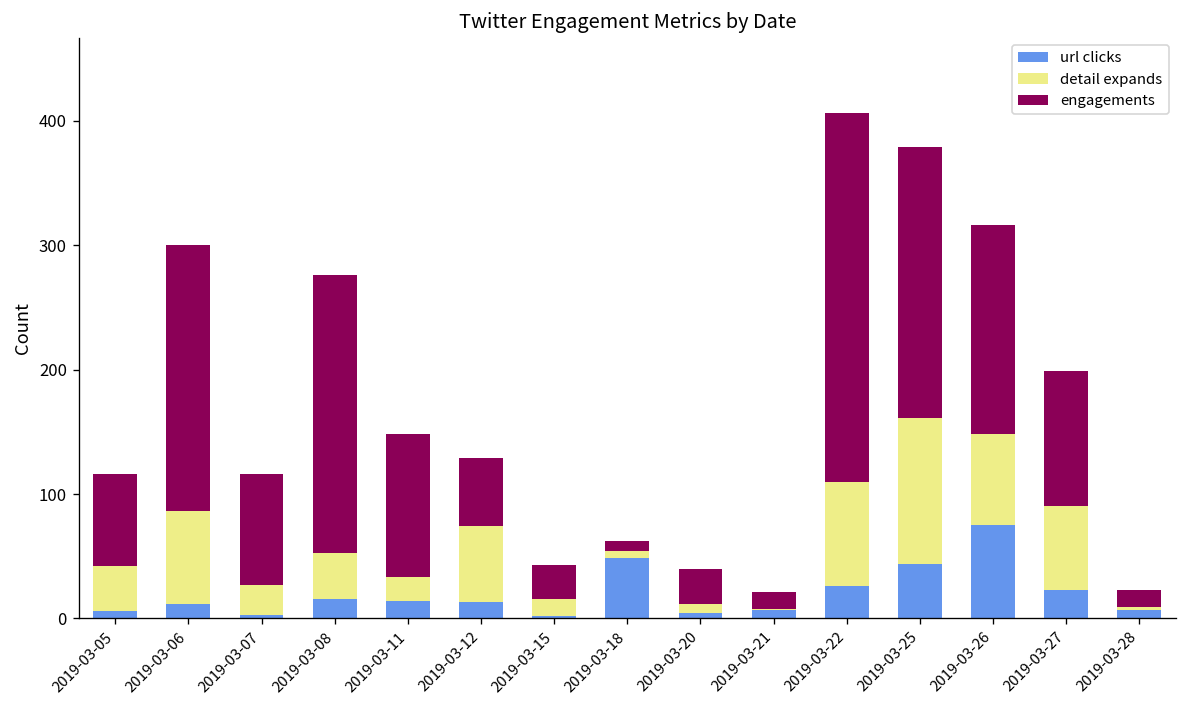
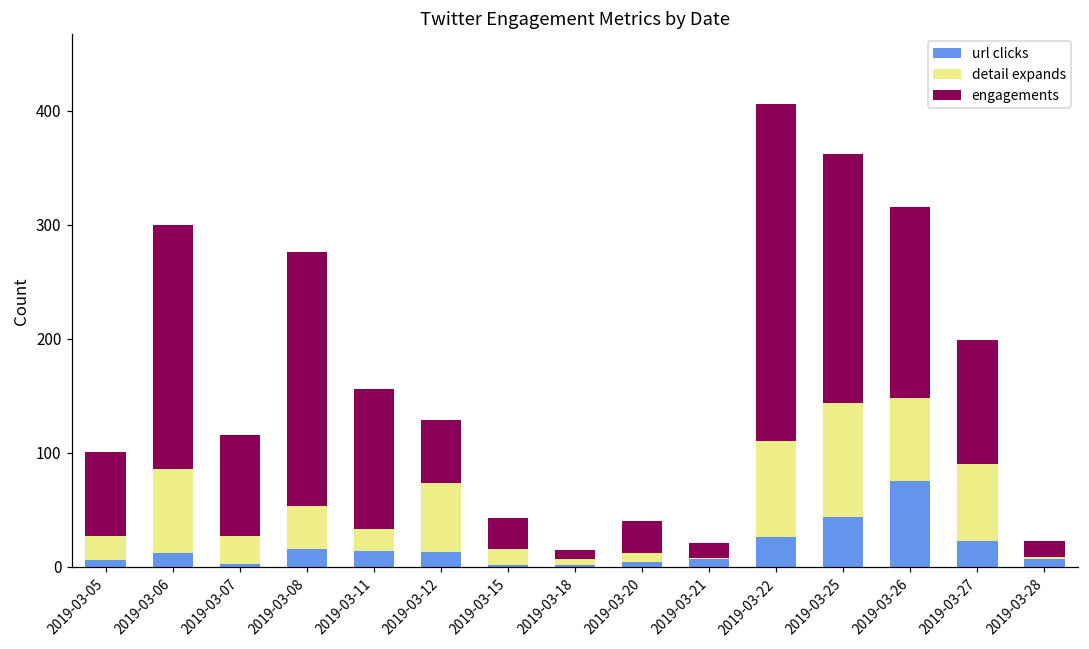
  {
    "url clicks": {
      "2019-03-05": 6,
      "2019-03-06": 12,
      "2019-03-07": 3,
      "2019-03-08": 16,
      "2019-03-11": 14,
      "2019-03-12": 13,
-     "2019-03-18": 49,
+     "2019-03-18": 2,
      "2019-03-20": 4,
      "2019-03-21": 7,
      "2019-03-22": 26,
      "2019-03-25": 44,
      "2019-03-26": 75,
      "2019-03-27": 23,
      "2019-03-28": 7
    },
    "detail expands": {
-     "2019-03-05": 36,
+     "2019-03-05": 21,
      "2019-03-06": 74,
      "2019-03-07": 24,
      "2019-03-08": 37,
      "2019-03-11": 19,
      "2019-03-12": 61,
      "2019-03-15": 14,
      "2019-03-18": 5,
      "2019-03-20": 8,
      "2019-03-22": 84,
-     "2019-03-25": 117,
+     "2019-03-25": 100,
      "2019-03-26": 73,
      "2019-03-27": 67
    },
    "engagements": {
      "2019-03-05": 74,
      "2019-03-06": 214,
      "2019-03-07": 89,
      "2019-03-08": 223,
-     "2019-03-11": 115,
+     "2019-03-11": 123,
      "2019-03-12": 55,
      "2019-03-15": 27,
      "2019-03-18": 8,
      "2019-03-20": 28,
      "2019-03-21": 13,
      "2019-03-22": 296,
      "2019-03-25": 218,
      "2019-03-26": 168,
      "2019-03-27": 109,
      "2019-03-28": 14
    }
  }
